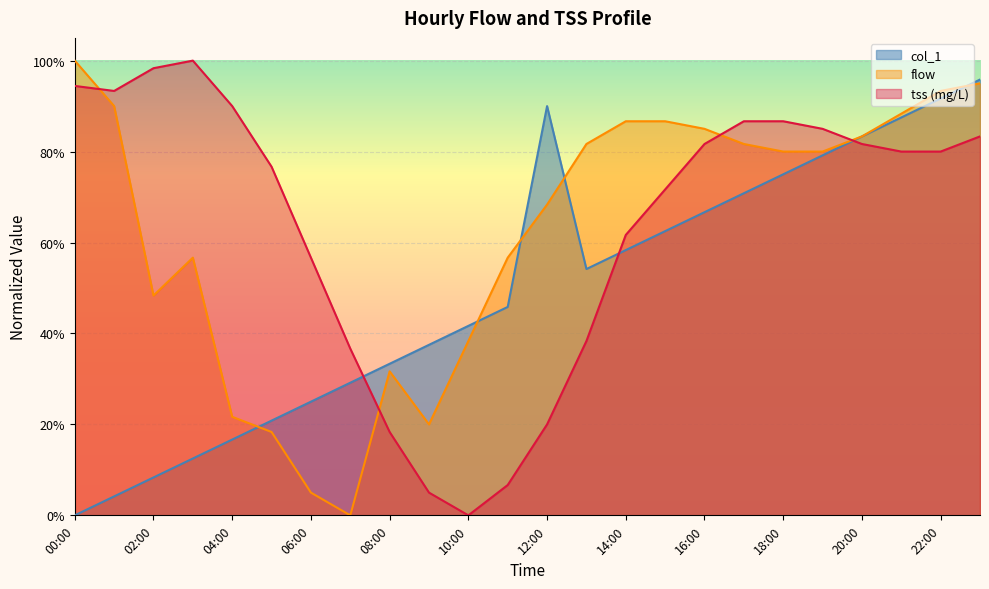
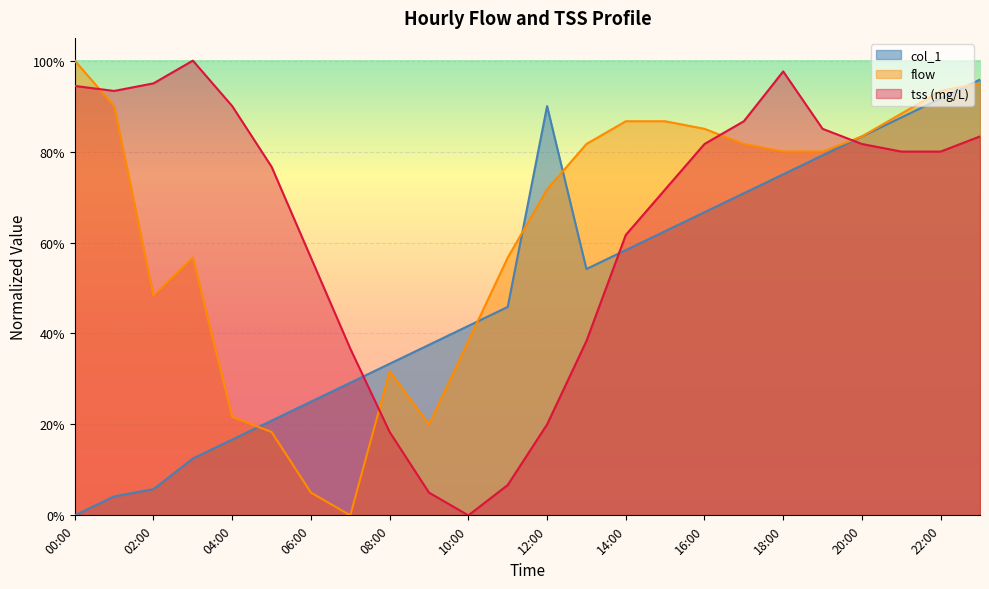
  {
    "col_1": {
      "00:00": "0%",
-     "02:00": "8%",
+     "02:00": "6%",
      "04:00": "17%",
      "06:00": "25%",
      "08:00": "33%",
      "10:00": "42%",
      "12:00": "90%",
      "14:00": "58%",
      "16:00": "67%",
      "18:00": "75%"
    },
    "flow": {
      "00:00": "100%",
      "02:00": "48%",
      "04:00": "22%",
      "06:00": "5%",
      "08:00": "32%",
      "10:00": "38%",
-     "12:00": "68%",
+     "12:00": "72%",
      "14:00": "87%",
      "16:00": "85%",
      "18:00": "80%"
    },
    "tss (mg/L)": {
      "00:00": "94%",
-     "02:00": "98%",
+     "02:00": "95%",
      "04:00": "90%",
      "06:00": "57%",
      "08:00": "18%",
      "10:00": "0%",
      "12:00": "20%",
      "14:00": "62%",
      "16:00": "82%",
-     "18:00": "87%",
+     "18:00": "98%",
      "20:00": "82%",
      "22:00": "80%"
    }
  }
